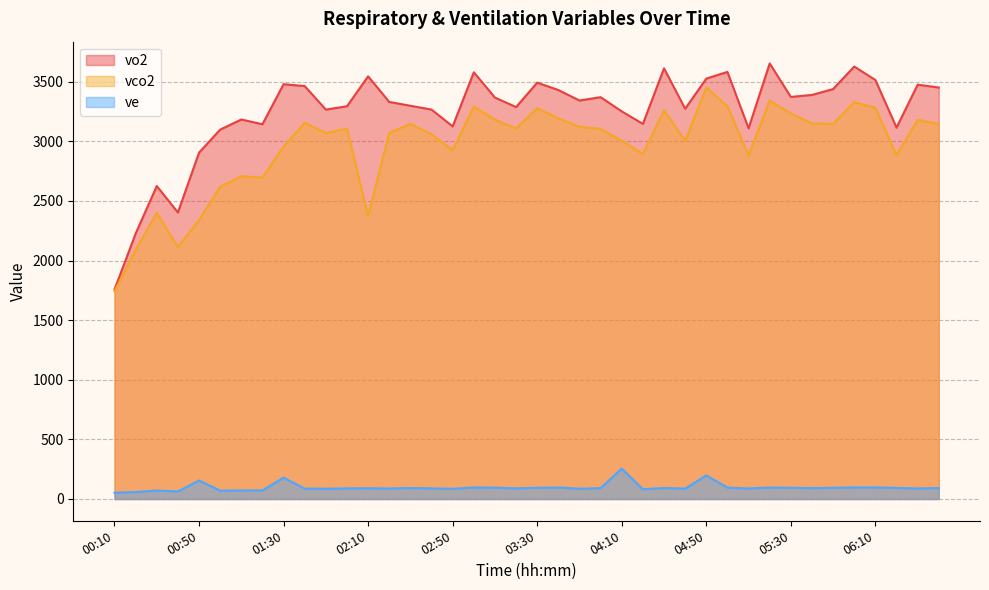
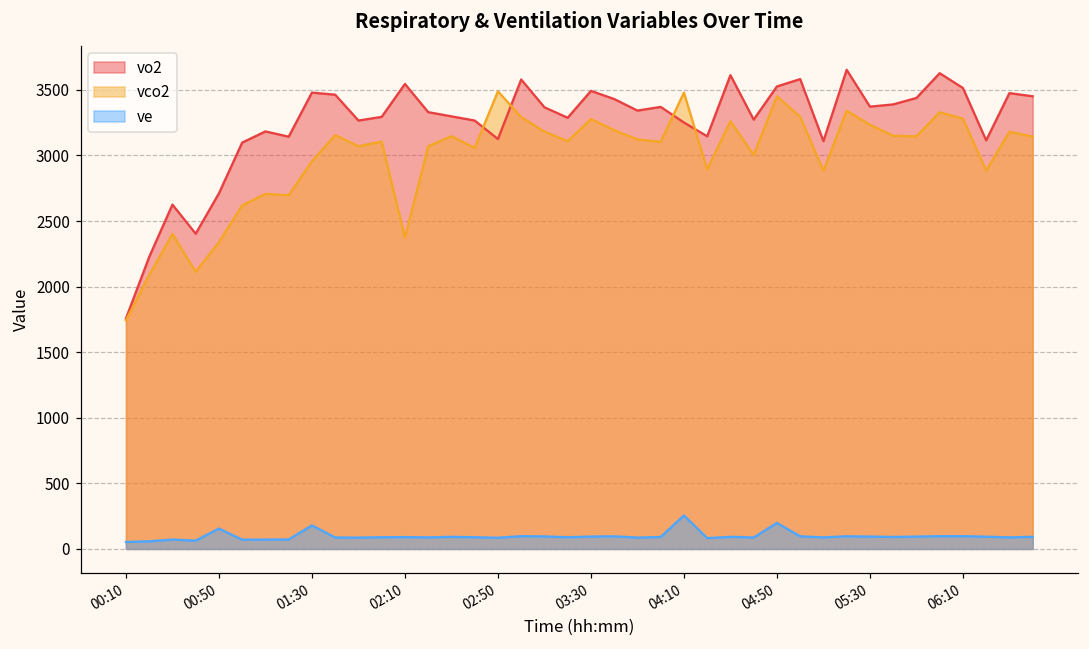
  {
    "vo2": {
-     "00:50": 2910,
+     "00:50": 2710,
      "01:30": 3480,
      "02:10": 3550,
      "02:50": 3130,
      "03:30": 3490,
      "04:10": 3250,
      "04:50": 3530,
      "05:30": 3370,
      "06:10": 3510
    },
    "vco2": {
      "00:50": 2340,
      "01:30": 2960,
      "02:10": 2370,
-     "02:50": 2930,
+     "02:50": 3490,
      "03:30": 3280,
-     "04:10": 3010,
+     "04:10": 3480,
      "04:50": 3450,
      "05:30": 3230,
      "06:10": 3280
    },
    "ve": {
      "00:10": 50,
      "00:50": 160,
      "01:30": 180,
      "02:10": 90,
      "02:50": 90,
      "03:30": 90,
      "04:10": 260,
      "04:50": 200,
      "05:30": 90,
      "06:10": 100
    }
  }
